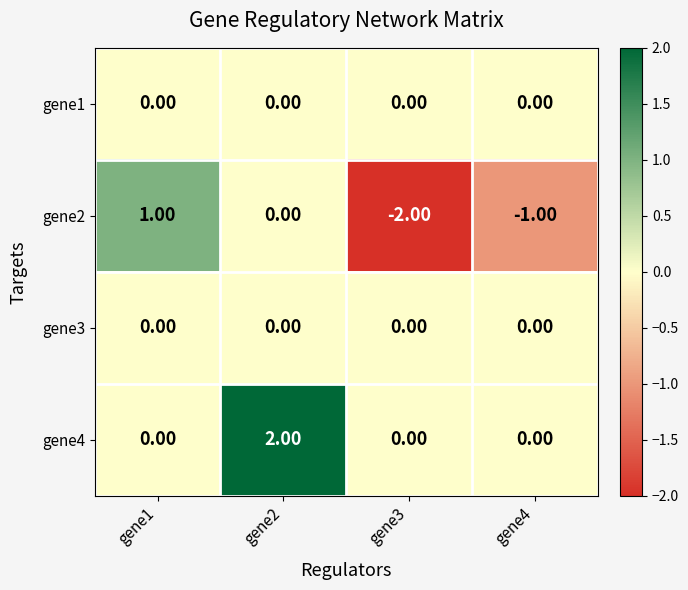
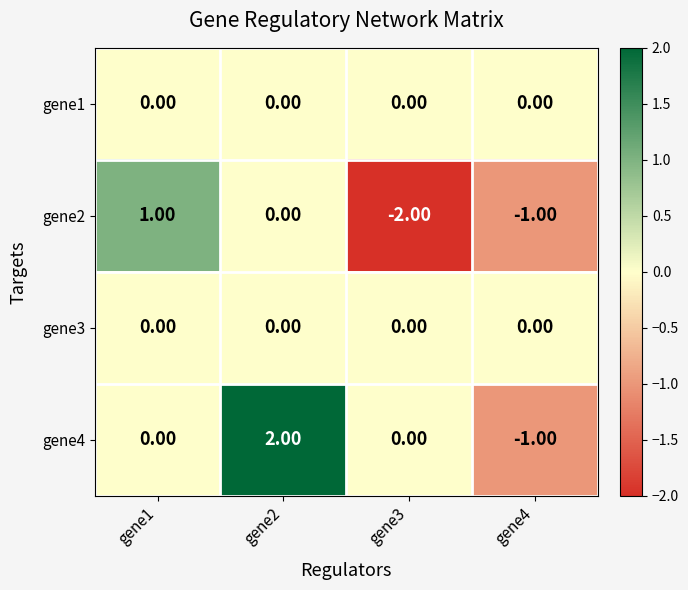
  {
    "gene1": {
      "gene1": 0.00,
      "gene2": 0.00,
      "gene3": 0.00,
      "gene4": 0.00
    },
    "gene2": {
      "gene1": 1.00,
      "gene2": 0.00,
      "gene3": -2.00,
      "gene4": -1.00
    },
    "gene3": {
      "gene1": 0.00,
      "gene2": 0.00,
      "gene3": 0.00,
      "gene4": 0.00
    },
    "gene4": {
      "gene1": 0.00,
      "gene2": 2.00,
      "gene3": 0.00,
-     "gene4": 0.00
+     "gene4": -1.00
    }
  }
